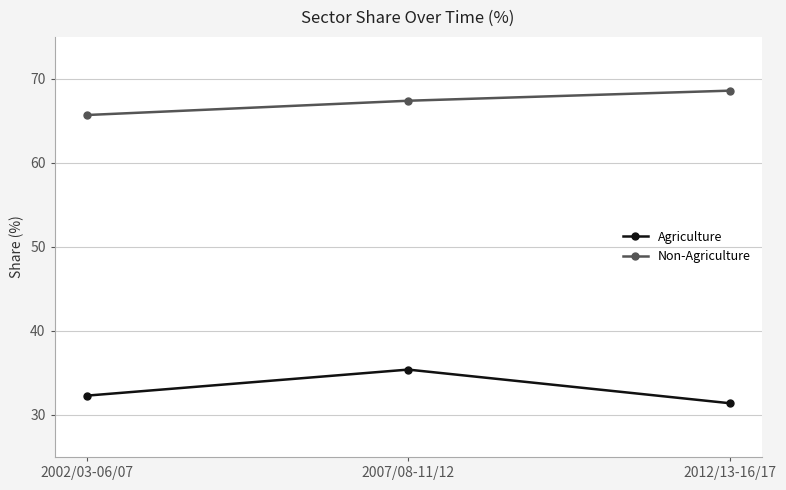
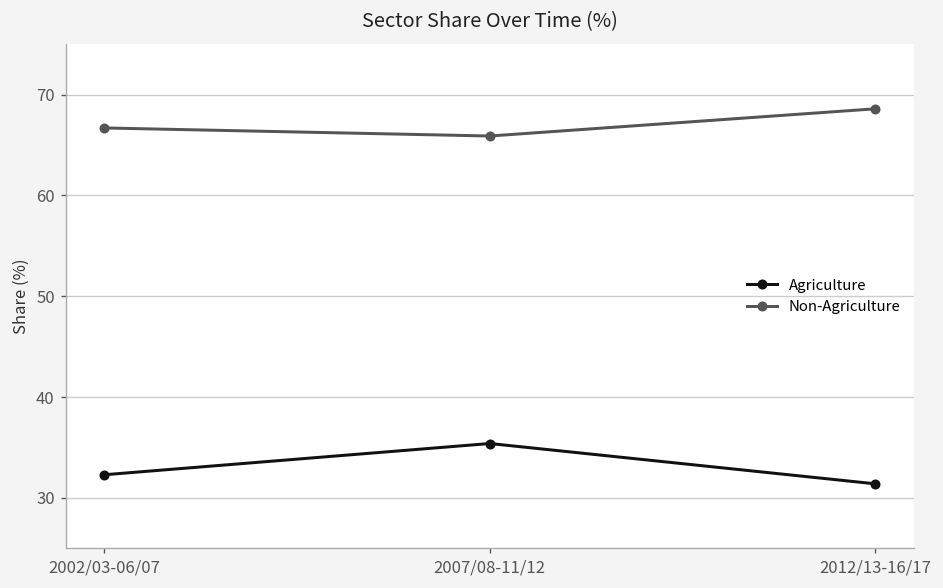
  {
    "Agriculture": {
      "2002/03-06/07": 32,
      "2007/08-11/12": 35,
      "2012/13-16/17": 31
    },
    "Non-Agriculture": {
-     "2002/03-06/07": 66,
-     "2007/08-11/12": 67,
+     "2002/03-06/07": 67,
+     "2007/08-11/12": 66,
      "2012/13-16/17": 69
    }
  }
